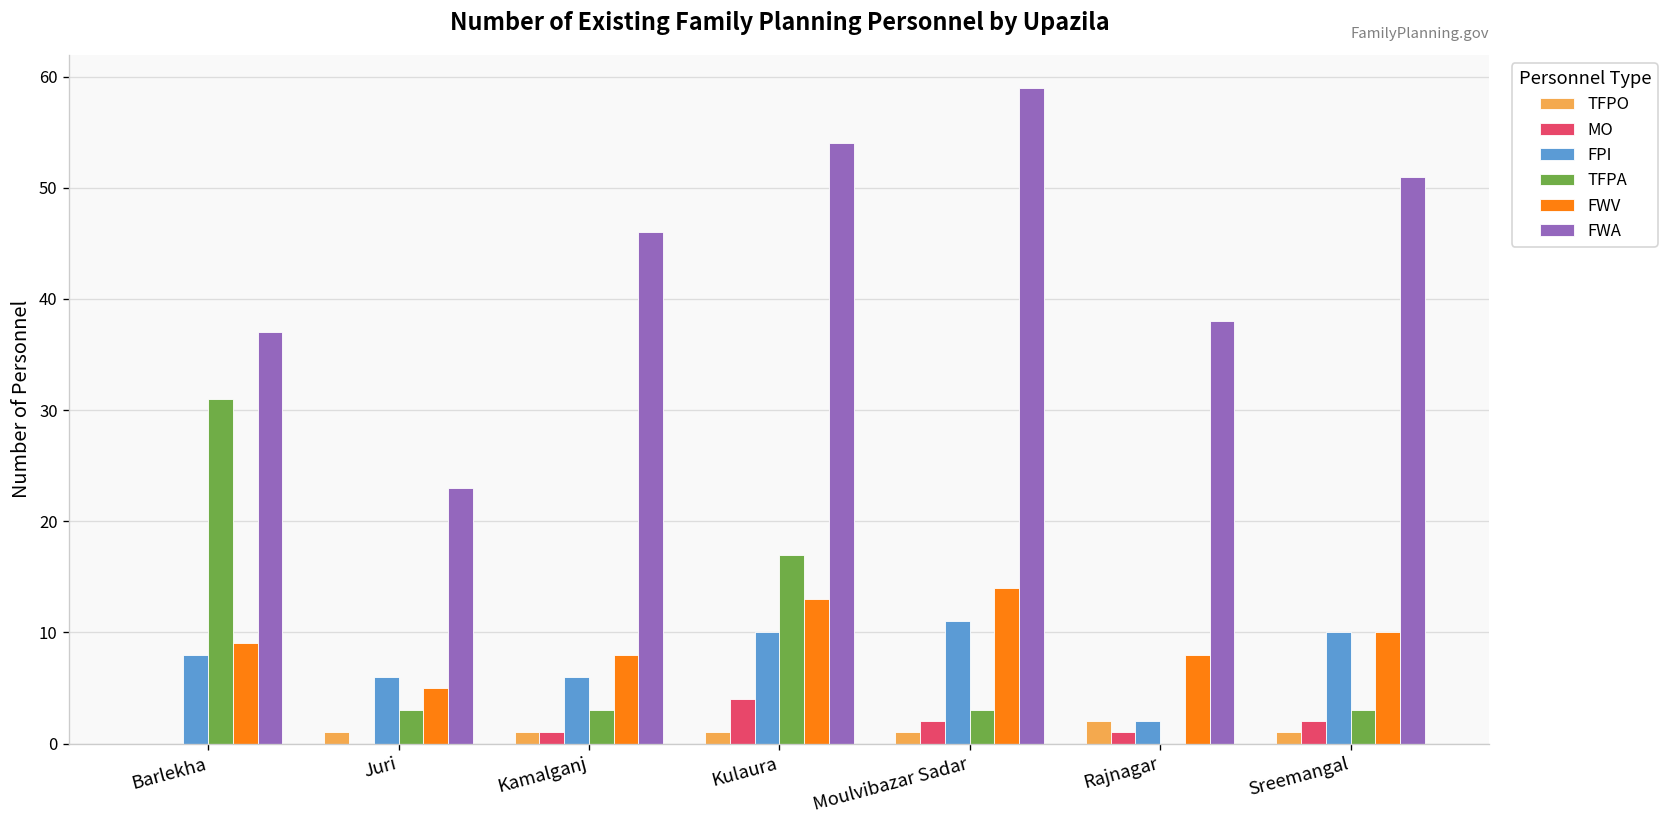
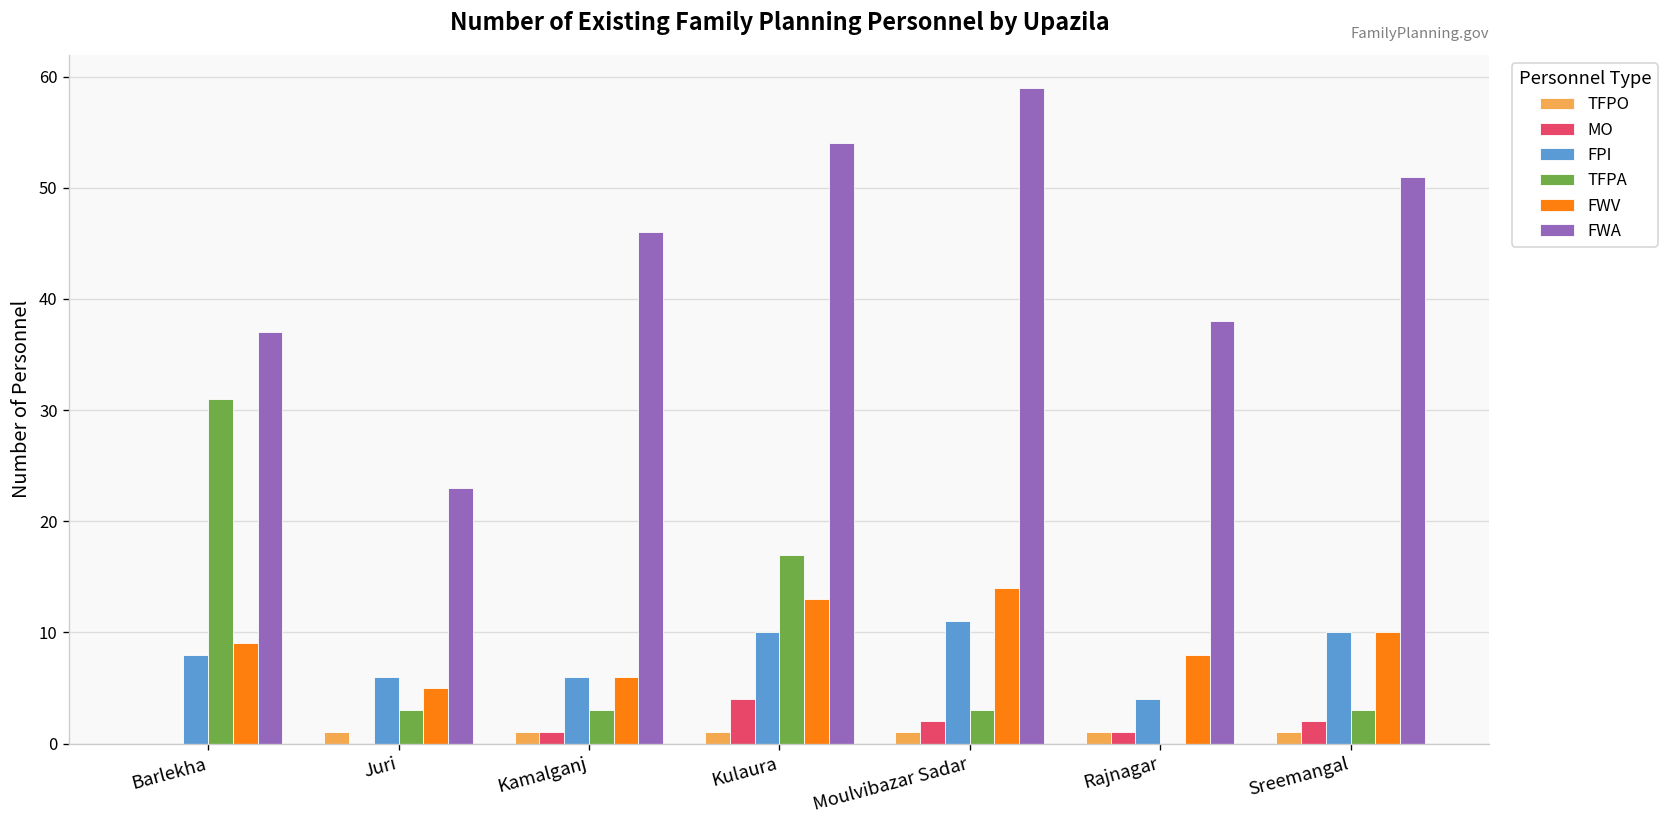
  {
    "TFPO": {
      "Barlekha": 0,
      "Juri": 1,
      "Kamalganj": 1,
      "Kulaura": 1,
      "Moulvibazar Sadar": 1,
-     "Rajnagar": 2,
+     "Rajnagar": 1,
      "Sreemangal": 1
    },
    "MO": {
      "Barlekha": 0,
      "Juri": 0,
      "Kamalganj": 1,
      "Kulaura": 4,
      "Moulvibazar Sadar": 2,
      "Rajnagar": 1,
      "Sreemangal": 2
    },
    "FPI": {
      "Barlekha": 8,
      "Juri": 6,
      "Kamalganj": 6,
      "Kulaura": 10,
      "Moulvibazar Sadar": 11,
-     "Rajnagar": 2,
+     "Rajnagar": 4,
      "Sreemangal": 10
    },
    "TFPA": {
      "Barlekha": 31,
      "Juri": 3,
      "Kamalganj": 3,
      "Kulaura": 17,
      "Moulvibazar Sadar": 3,
      "Rajnagar": 0,
      "Sreemangal": 3
    },
    "FWV": {
      "Barlekha": 9,
      "Juri": 5,
-     "Kamalganj": 8,
+     "Kamalganj": 6,
      "Kulaura": 13,
      "Moulvibazar Sadar": 14,
      "Rajnagar": 8,
      "Sreemangal": 10
    },
    "FWA": {
      "Barlekha": 37,
      "Juri": 23,
      "Kamalganj": 46,
      "Kulaura": 54,
      "Moulvibazar Sadar": 59,
      "Rajnagar": 38,
      "Sreemangal": 51
    }
  }
